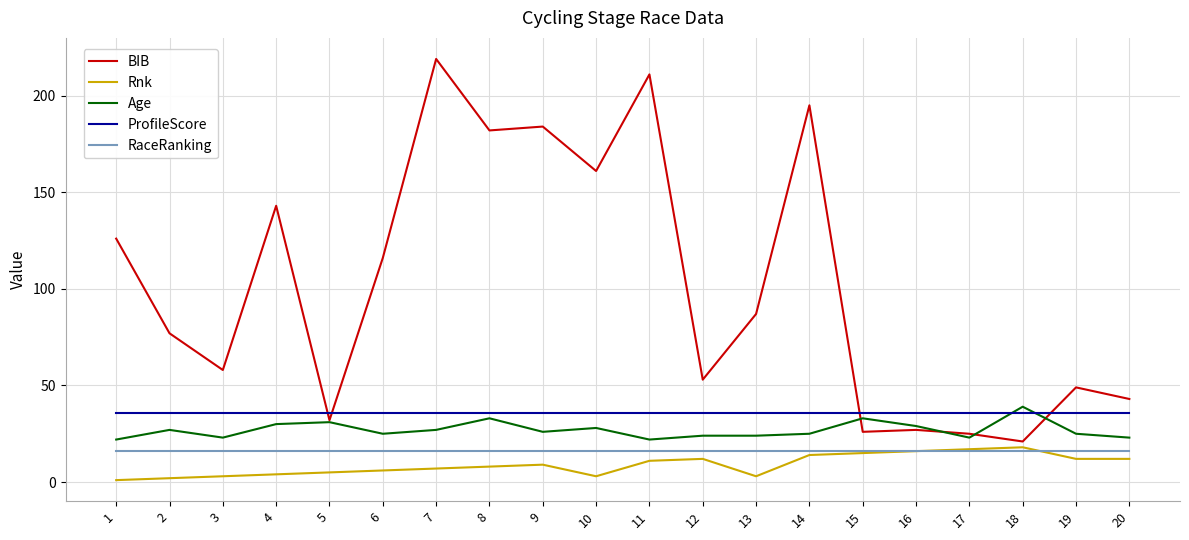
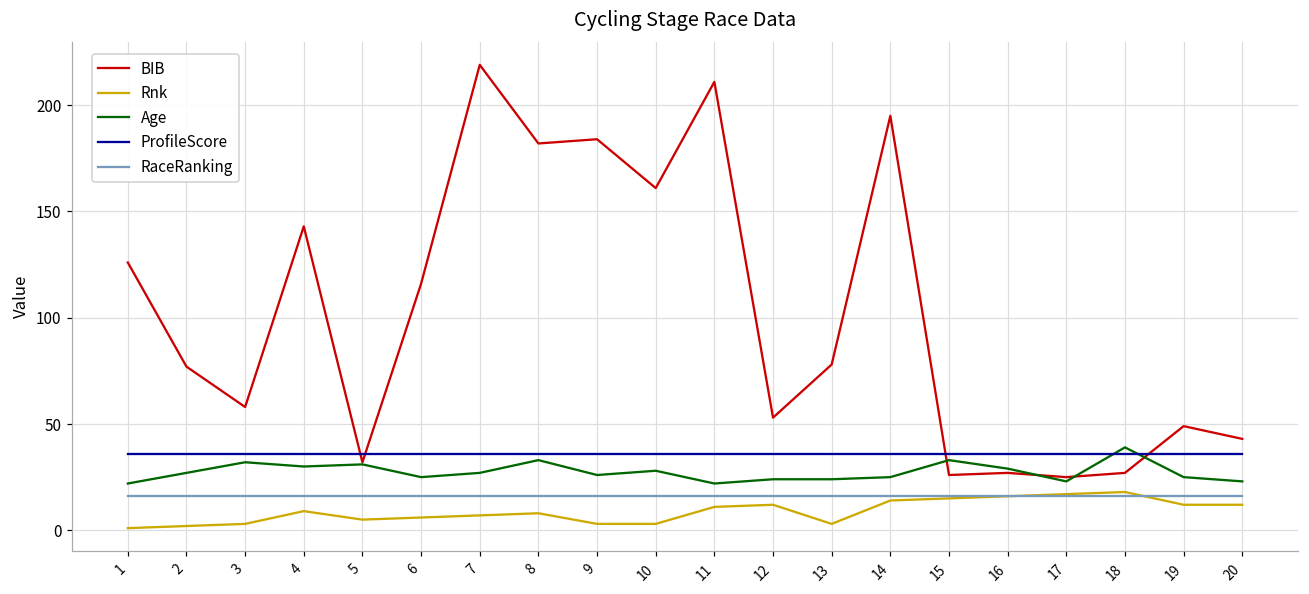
  {
    "BIB": {
      "1": 126,
      "2": 77,
      "3": 58,
      "4": 143,
      "6": 116,
      "7": 219,
      "8": 182,
      "9": 184,
      "10": 161,
      "11": 211,
      "12": 53,
-     "13": 87,
+     "13": 78,
      "14": 195,
      "15": 26,
      "16": 27,
      "17": 25,
-     "18": 21,
+     "18": 27,
      "19": 49,
      "20": 43
    },
    "Rnk": {
      "1": 1,
      "2": 2,
      "3": 3,
-     "4": 4,
+     "4": 9,
      "5": 5,
      "6": 6,
      "7": 7,
      "8": 8,
-     "9": 9,
+     "9": 3,
      "10": 3,
      "11": 11,
      "12": 12,
      "13": 3,
      "14": 14,
      "18": 18,
      "19": 12,
      "20": 12
    },
    "Age": {
      "1": 22,
      "2": 27,
-     "3": 23,
+     "3": 32,
      "4": 30,
      "6": 25,
      "7": 27,
      "8": 33,
      "9": 26,
      "10": 28,
      "11": 22,
      "12": 24,
      "13": 24,
      "14": 25,
      "15": 33,
      "16": 29,
      "17": 23,
      "18": 39,
      "19": 25,
      "20": 23
    },
    "ProfileScore": {
      "1": 36,
      "2": 36,
      "3": 36,
      "4": 36,
      "5": 36,
      "6": 36,
      "7": 36,
      "8": 36,
      "9": 36,
      "10": 36,
      "11": 36,
      "12": 36,
      "13": 36,
      "14": 36,
      "15": 36,
      "16": 36,
      "17": 36,
      "18": 36,
      "19": 36,
      "20": 36
    },
    "RaceRanking": {
      "1": 16,
      "2": 16,
      "3": 16,
      "4": 16,
      "5": 16,
      "6": 16,
      "7": 16,
      "8": 16,
      "9": 16,
      "10": 16,
      "11": 16,
      "12": 16,
      "13": 16,
      "14": 16,
      "18": 16,
      "19": 16,
      "20": 16
    }
  }
